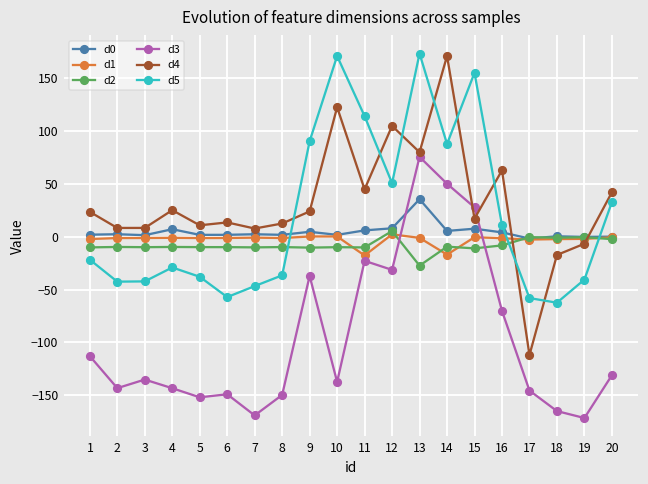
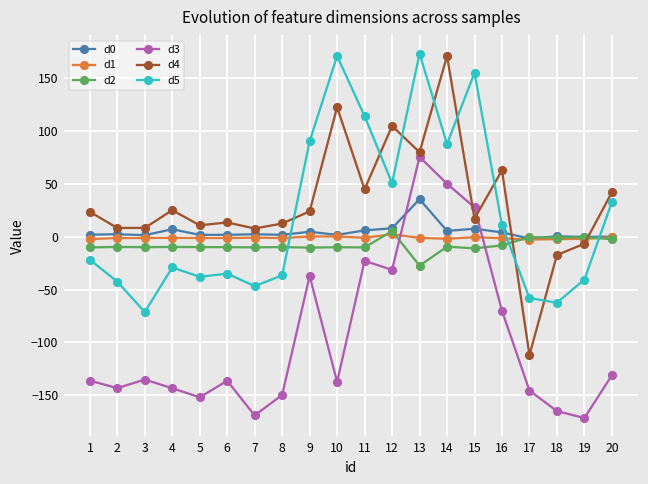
  {
    "d0": {
      "1": 0,
      "2": 0,
      "3": 0,
      "4": 10,
      "5": 0,
      "6": 0,
      "7": 0,
      "8": 0,
      "9": 0,
      "11": 10,
      "12": 10,
      "13": 40,
      "14": 10,
      "15": 10,
      "16": 0
    },
    "d1": {
      "1": 0,
      "2": 0,
      "3": 0,
      "4": 0,
      "5": 0,
      "6": 0,
      "7": 0,
      "8": 0,
      "9": 0,
-     "11": -20,
+     "11": 0,
      "12": 0,
      "13": 0,
-     "14": -20,
+     "14": 0,
      "15": 0,
      "16": 0
    },
    "d2": {
      "1": -10,
      "2": -10,
      "3": -10,
      "4": -10,
      "5": -10,
      "6": -10,
      "7": -10,
      "8": -10,
      "9": -10,
      "10": -10,
      "11": -10,
      "12": 10,
      "13": -30,
      "14": -10,
      "15": -10,
      "16": -10
    },
    "d3": {
-     "1": -110,
+     "1": -140,
      "2": -140,
      "3": -140,
      "4": -140,
      "5": -150,
-     "6": -150,
+     "6": -140,
      "7": -170,
      "8": -150,
      "9": -40,
      "10": -140,
      "11": -20,
      "12": -30,
      "13": 80,
      "14": 50,
      "15": 30,
      "16": -70,
      "17": -150,
      "18": -160,
      "19": -170,
      "20": -130
    },
    "d4": {
      "1": 20,
      "2": 10,
      "3": 10,
      "4": 30,
      "5": 10,
      "6": 10,
      "7": 10,
      "8": 10,
      "9": 20,
      "10": 120,
      "11": 40,
      "12": 100,
      "13": 80,
      "14": 170,
      "15": 20,
      "16": 60,
      "17": -110,
      "18": -20,
      "19": -10,
      "20": 40
    },
    "d5": {
      "1": -20,
      "2": -40,
-     "3": -40,
+     "3": -70,
      "4": -30,
      "5": -40,
-     "6": -60,
+     "6": -30,
      "7": -50,
      "8": -40,
      "9": 90,
      "10": 170,
      "11": 110,
      "12": 50,
      "13": 170,
      "14": 90,
      "15": 160,
      "16": 10,
      "17": -60,
      "18": -60,
      "19": -40,
      "20": 30
    }
  }
